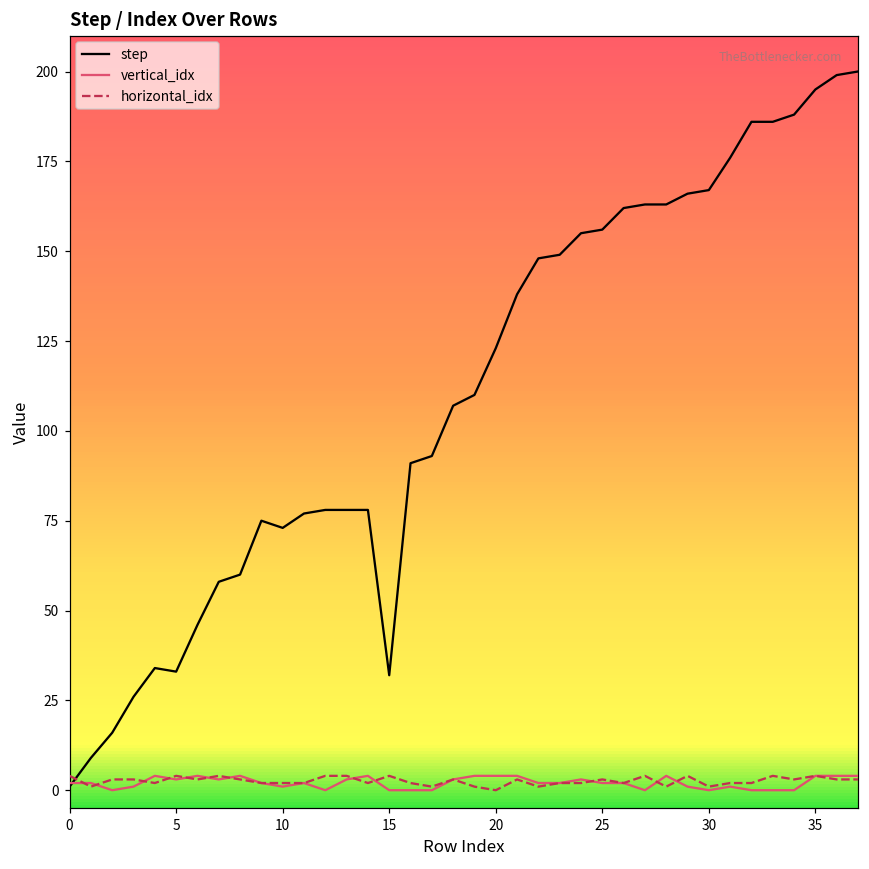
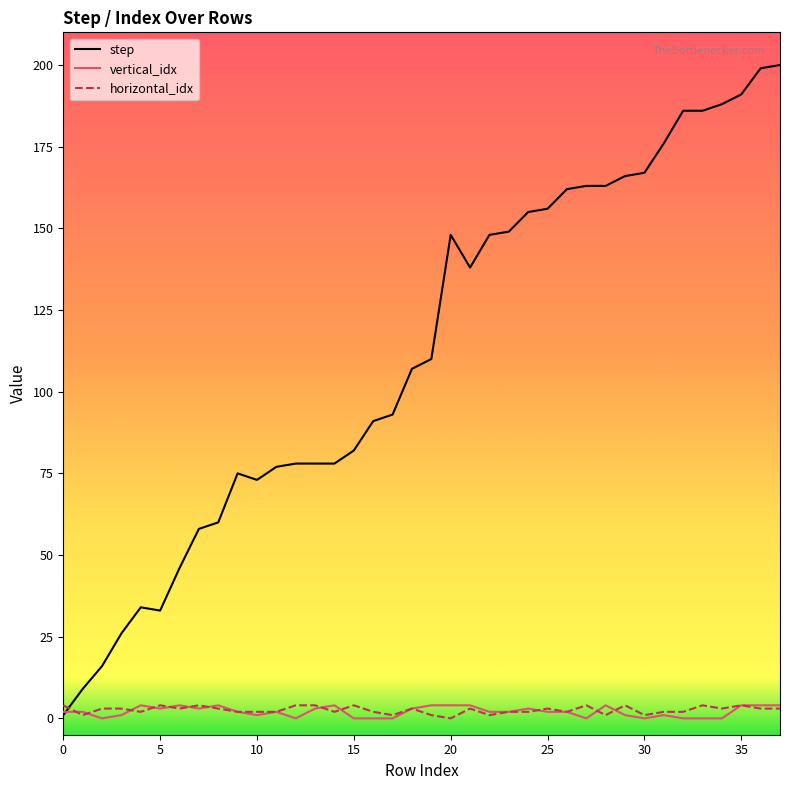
  {
    "step": {
      "0": 1,
      "5": 33,
      "10": 73,
-     "15": 32,
-     "20": 123,
+     "15": 82,
+     "20": 148,
      "25": 156,
      "30": 167,
-     "35": 195
+     "35": 191
    }
  }
